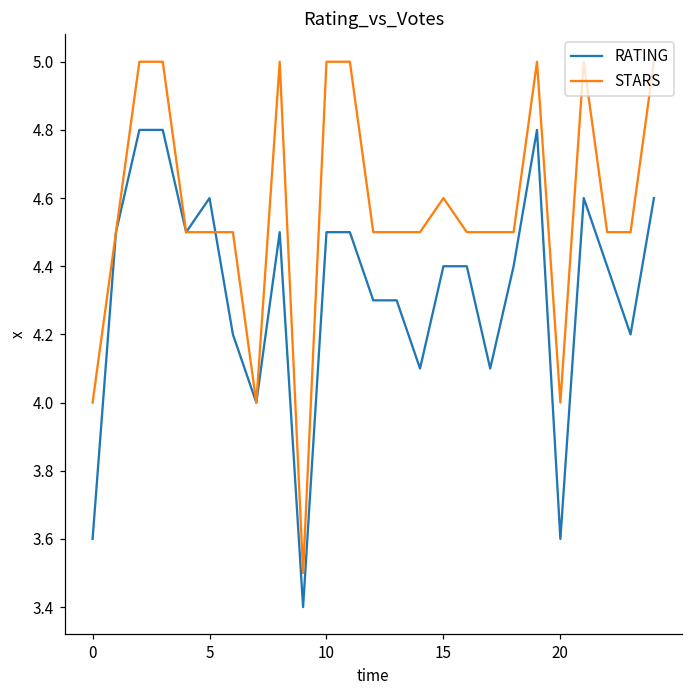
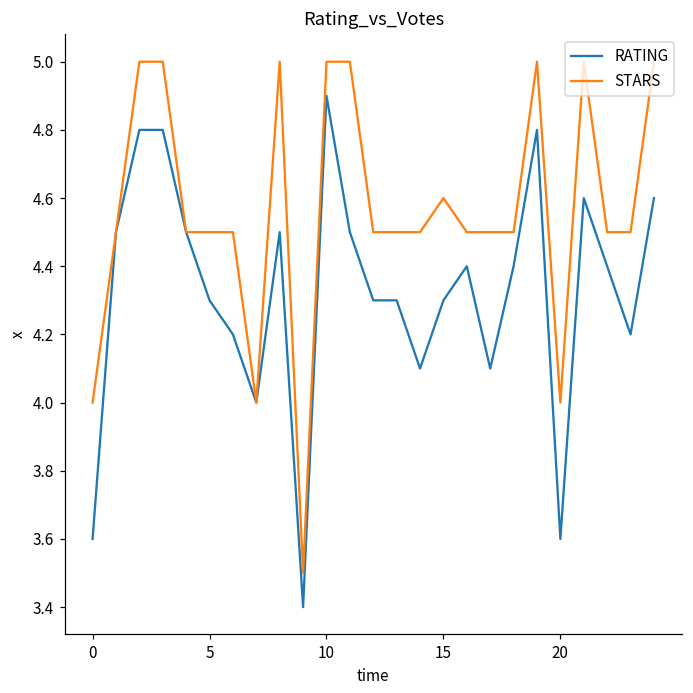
  {
    "RATING": {
      "0": 3.6,
-     "5": 4.6,
-     "10": 4.5,
-     "15": 4.4,
+     "5": 4.3,
+     "10": 4.9,
+     "15": 4.3,
      "20": 3.6
    },
    "STARS": {
      "0": 4.0,
      "5": 4.5,
      "10": 5.0,
      "15": 4.6,
      "20": 4.0
    }
  }
